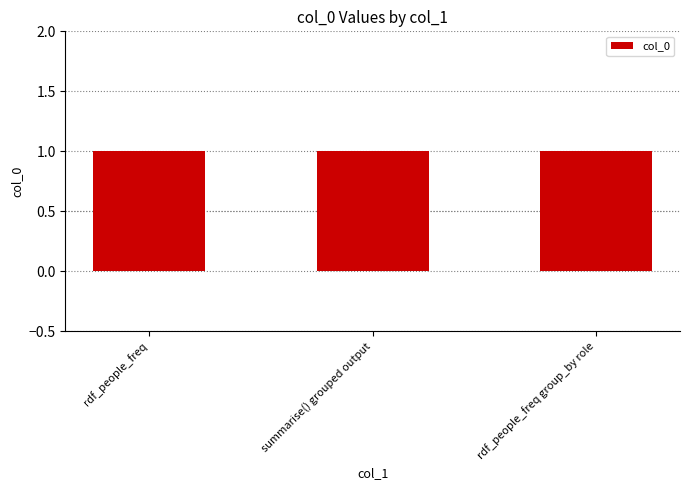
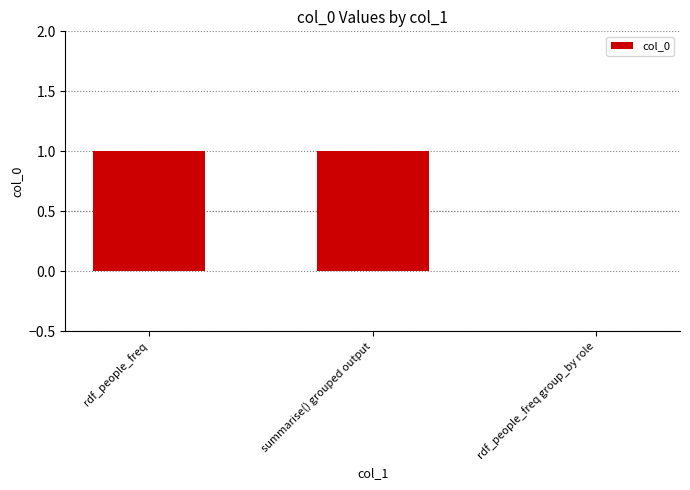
  {
    "rdf_people_freq": 1,
    "summarise() grouped output": 1,
-   "rdf_people_freq group_by role": 1
+   "rdf_people_freq group_by role": 0
  }
